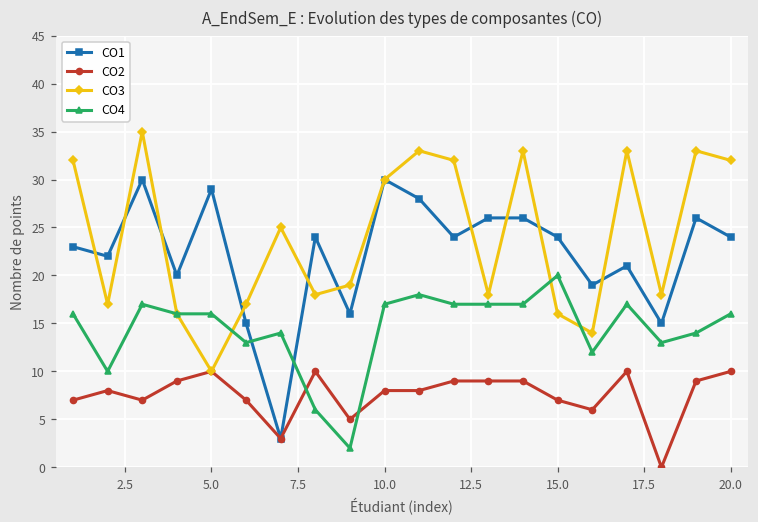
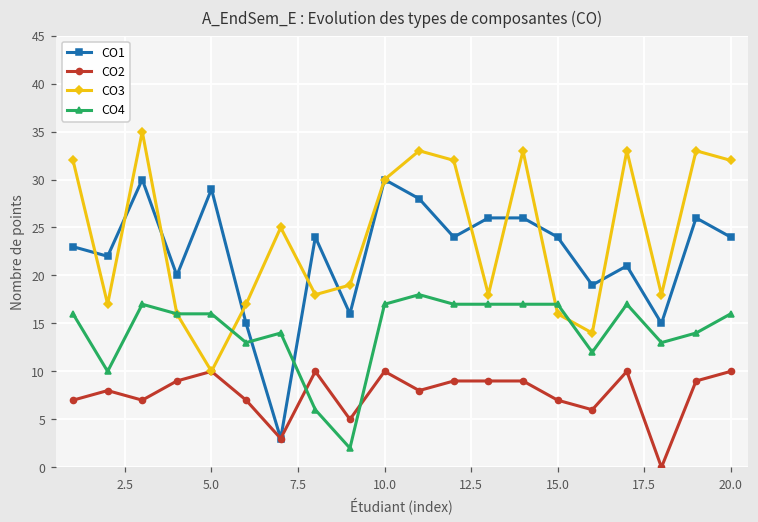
  {
    "CO2": {
-     "10.0": 8,
+     "10.0": 10,
      "15.0": 7,
      "20.0": 10
    },
    "CO3": {
      "15.0": 16,
      "20.0": 32
    },
    "CO4": {
      "5.0": 16,
      "10.0": 17,
-     "15.0": 20,
+     "15.0": 17,
      "20.0": 16
    }
  }
